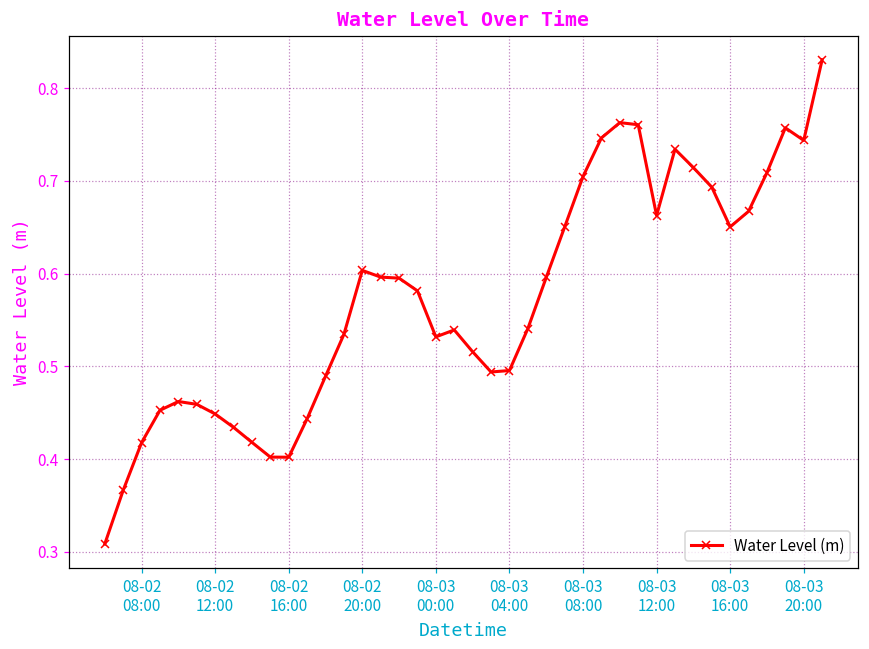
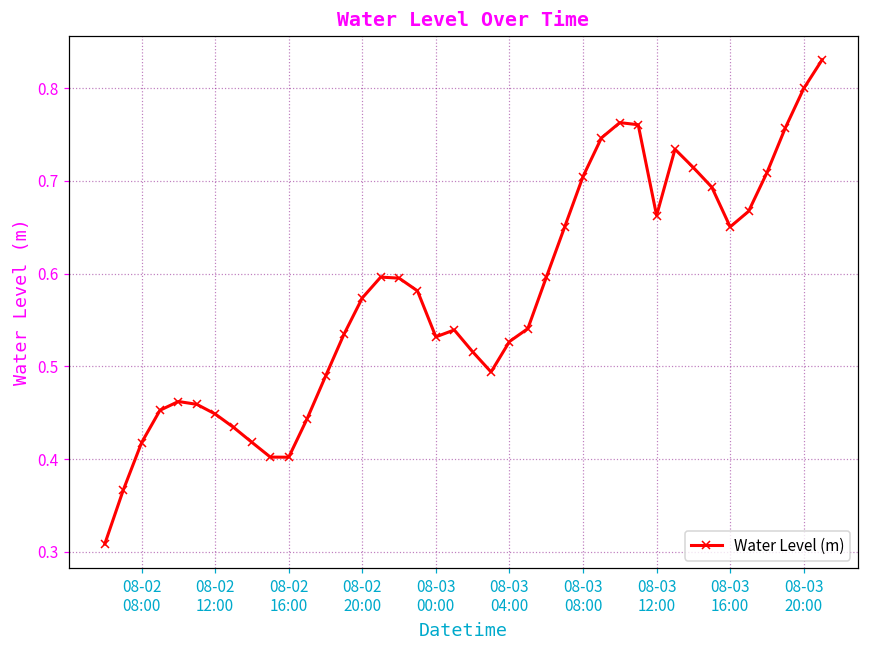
  {
    "08-02 08:00": 0.42,
    "08-02 12:00": 0.45,
    "08-02 16:00": 0.40,
-   "08-02 20:00": 0.60,
+   "08-02 20:00": 0.57,
    "08-03 00:00": 0.53,
-   "08-03 04:00": 0.50,
+   "08-03 04:00": 0.53,
    "08-03 08:00": 0.70,
    "08-03 12:00": 0.66,
    "08-03 16:00": 0.65,
-   "08-03 20:00": 0.74
+   "08-03 20:00": 0.80
  }
